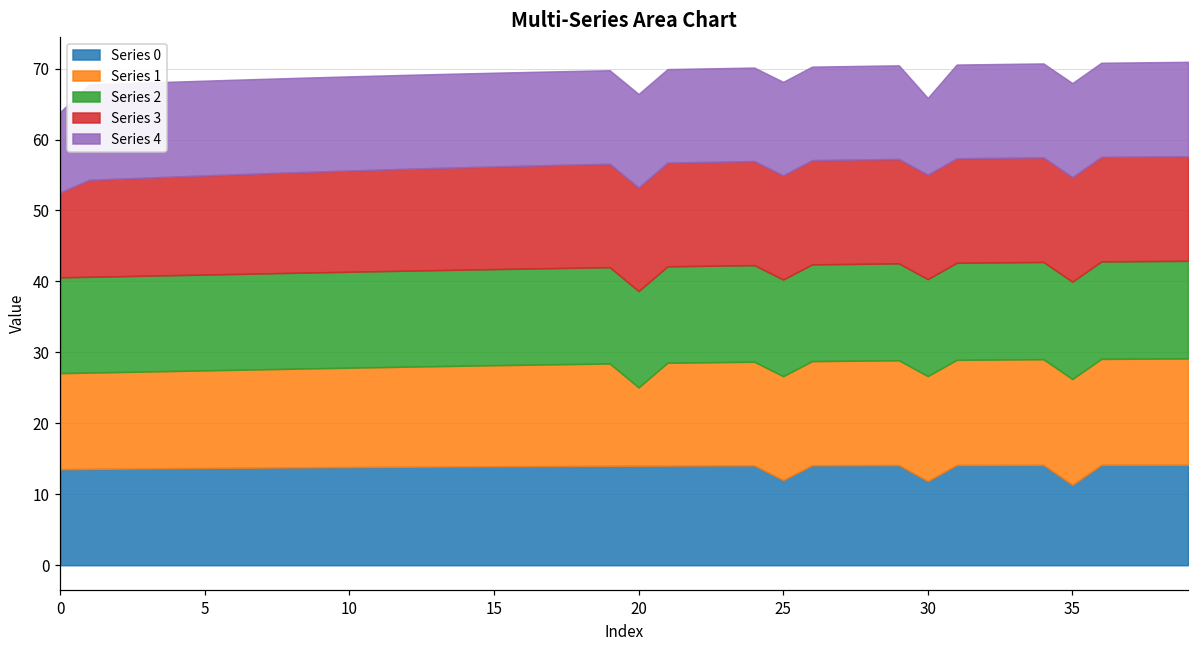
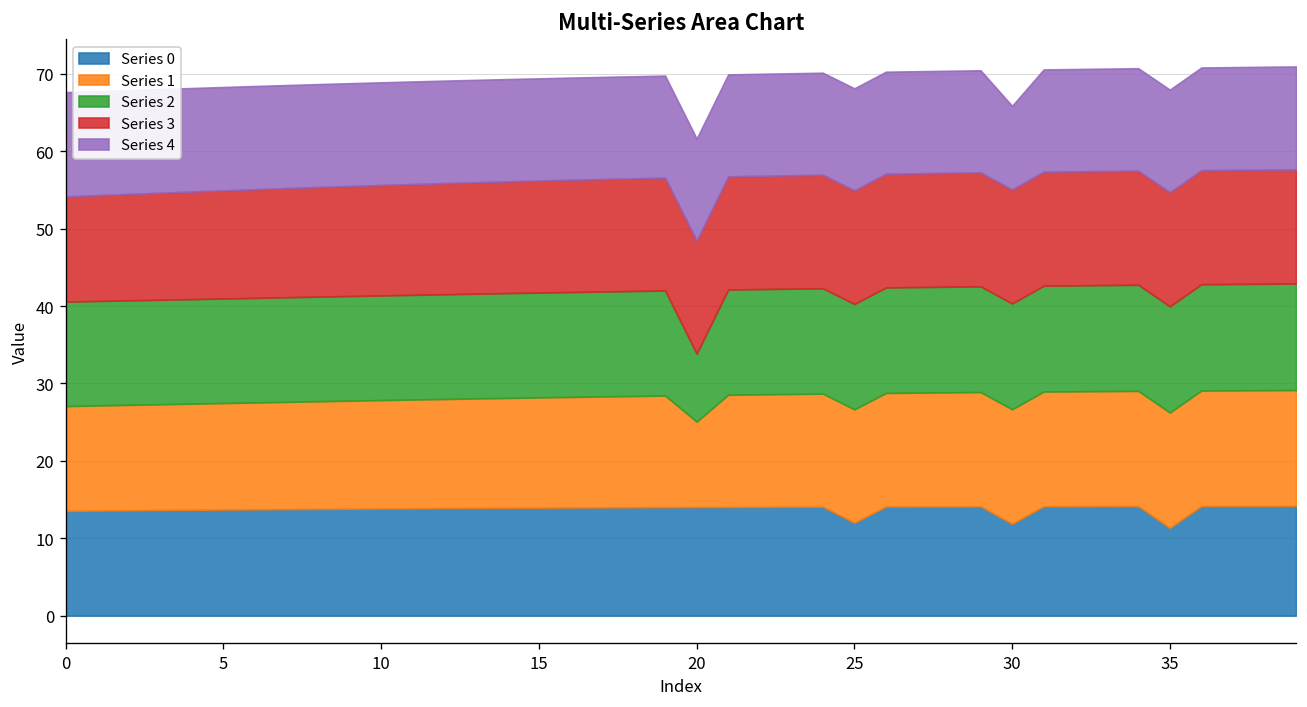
  {
    "Series 0": {
      "0": 14,
      "5": 14,
      "10": 14,
      "15": 14,
      "20": 14,
      "25": 12,
      "30": 12,
      "35": 11
    },
    "Series 1": {
      "0": 14,
      "5": 14,
      "10": 14,
      "15": 14,
      "20": 11,
      "25": 15,
      "30": 15,
      "35": 15
    },
    "Series 2": {
      "0": 14,
      "5": 14,
      "10": 14,
      "15": 14,
-     "20": 14,
+     "20": 9,
      "25": 14,
      "30": 14,
      "35": 14
    },
    "Series 3": {
-     "0": 12,
+     "0": 14,
      "5": 14,
      "10": 14,
      "15": 14,
      "20": 15,
      "25": 15,
      "30": 15,
      "35": 15
    },
    "Series 4": {
-     "0": 11,
+     "0": 13,
      "5": 13,
      "10": 13,
      "15": 13,
      "20": 13,
      "25": 13,
      "30": 11,
      "35": 13
    }
  }
